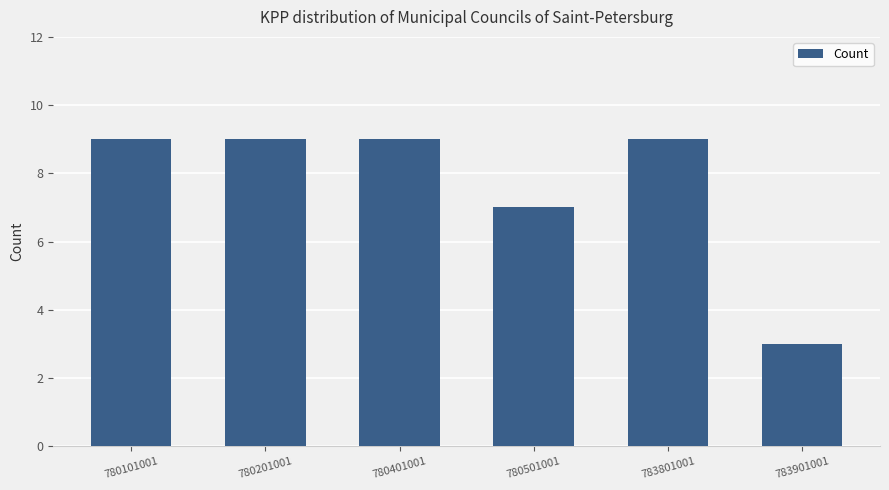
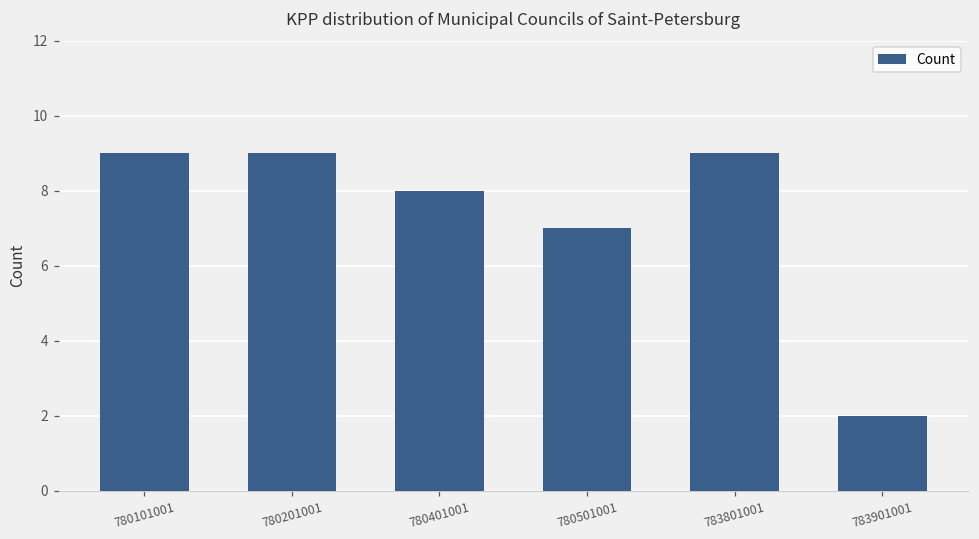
  {
    "780101001": 9,
    "780201001": 9,
-   "780401001": 9,
+   "780401001": 8,
    "780501001": 7,
    "783801001": 9,
-   "783901001": 3
+   "783901001": 2
  }
